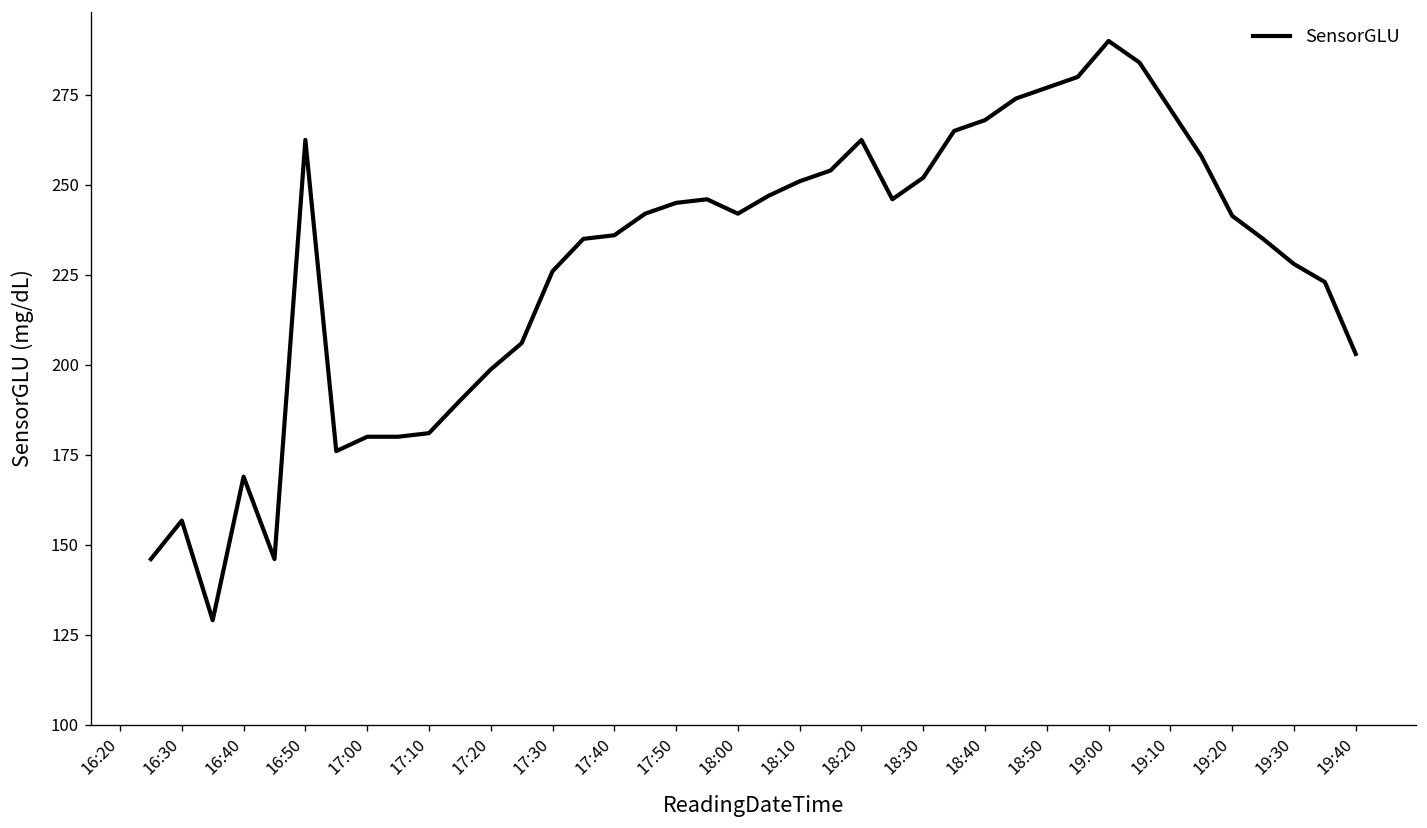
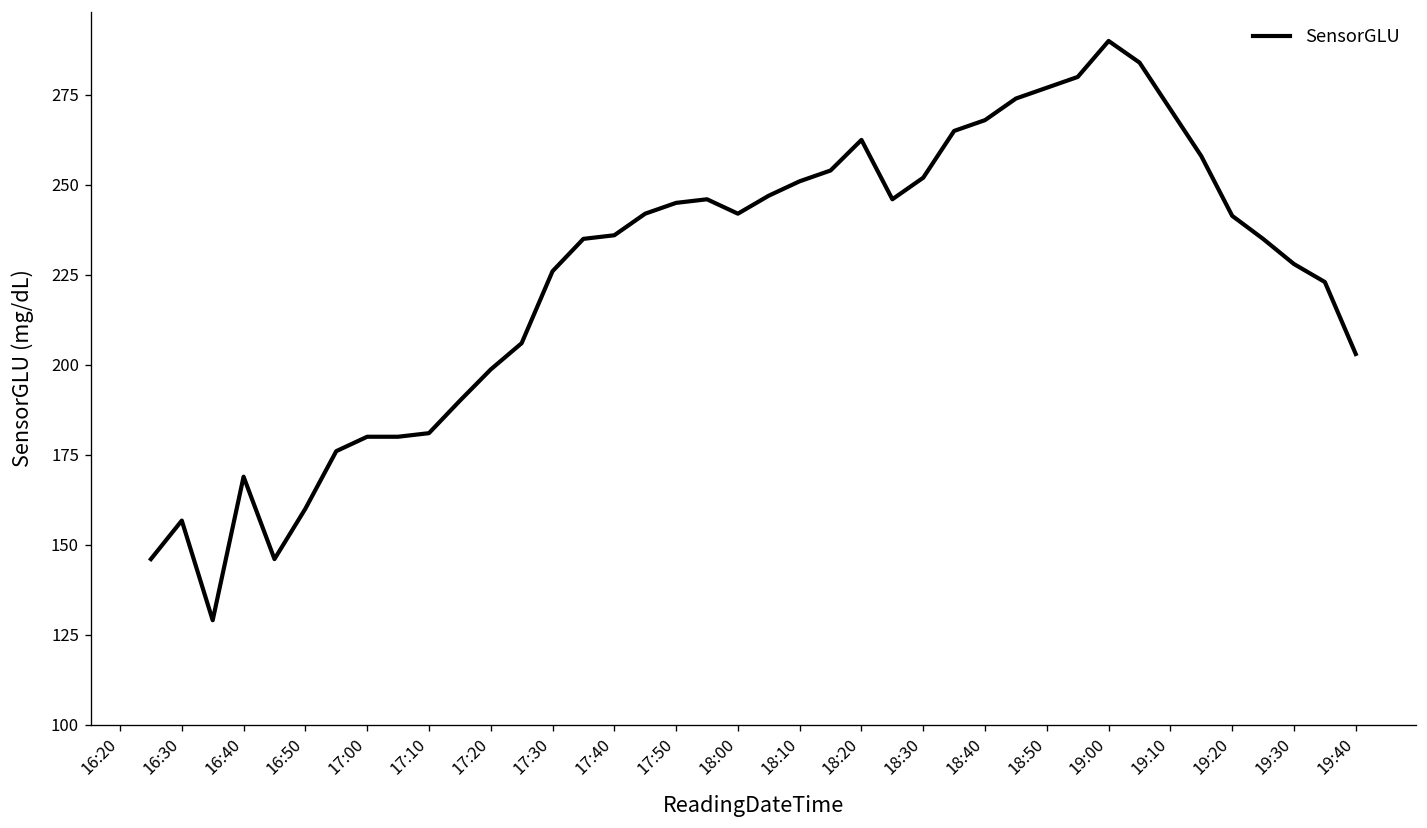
  {
    "16:30": 157,
    "16:40": 169,
-   "16:50": 263,
+   "16:50": 160,
    "17:00": 180,
    "17:10": 181,
    "17:20": 199,
    "17:30": 226,
    "17:40": 236,
    "17:50": 245,
    "18:00": 242,
    "18:10": 251,
    "18:20": 263,
    "18:30": 252,
    "18:40": 268,
    "18:50": 277,
    "19:00": 290,
    "19:10": 271,
    "19:20": 241,
    "19:30": 228,
    "19:40": 203
  }
